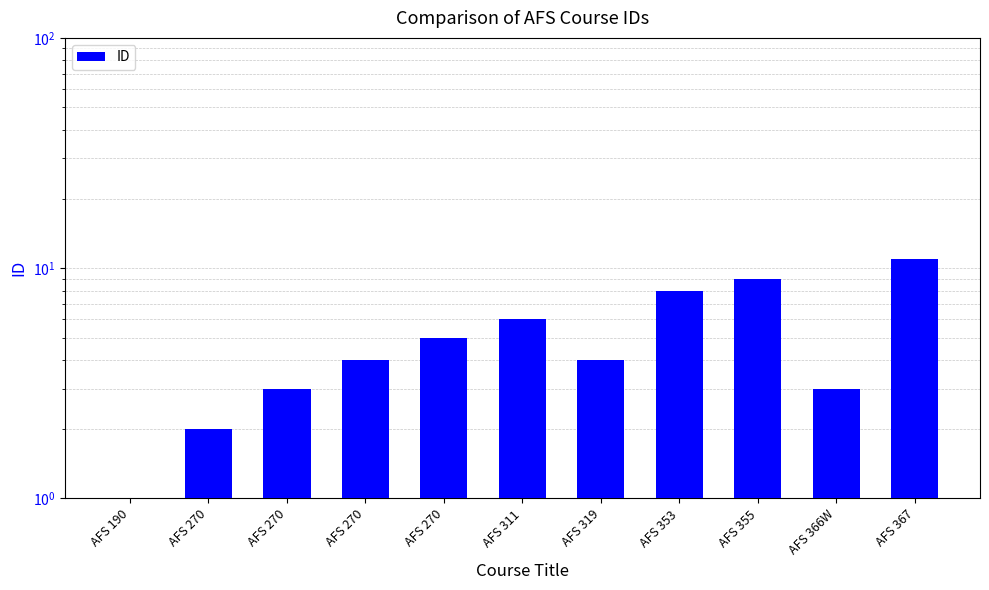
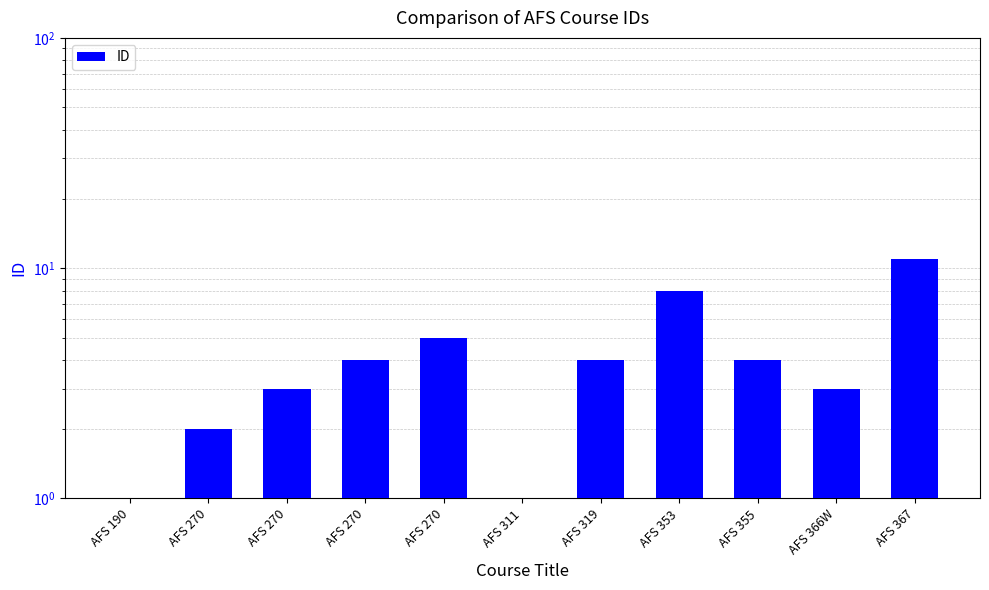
  {
    "AFS 190": 1,
-   "AFS 311": 6,
+   "AFS 311": 1,
    "AFS 319": 4,
    "AFS 353": 8,
-   "AFS 355": 9,
+   "AFS 355": 4,
    "AFS 366W": 3,
    "AFS 367": 11
  }
